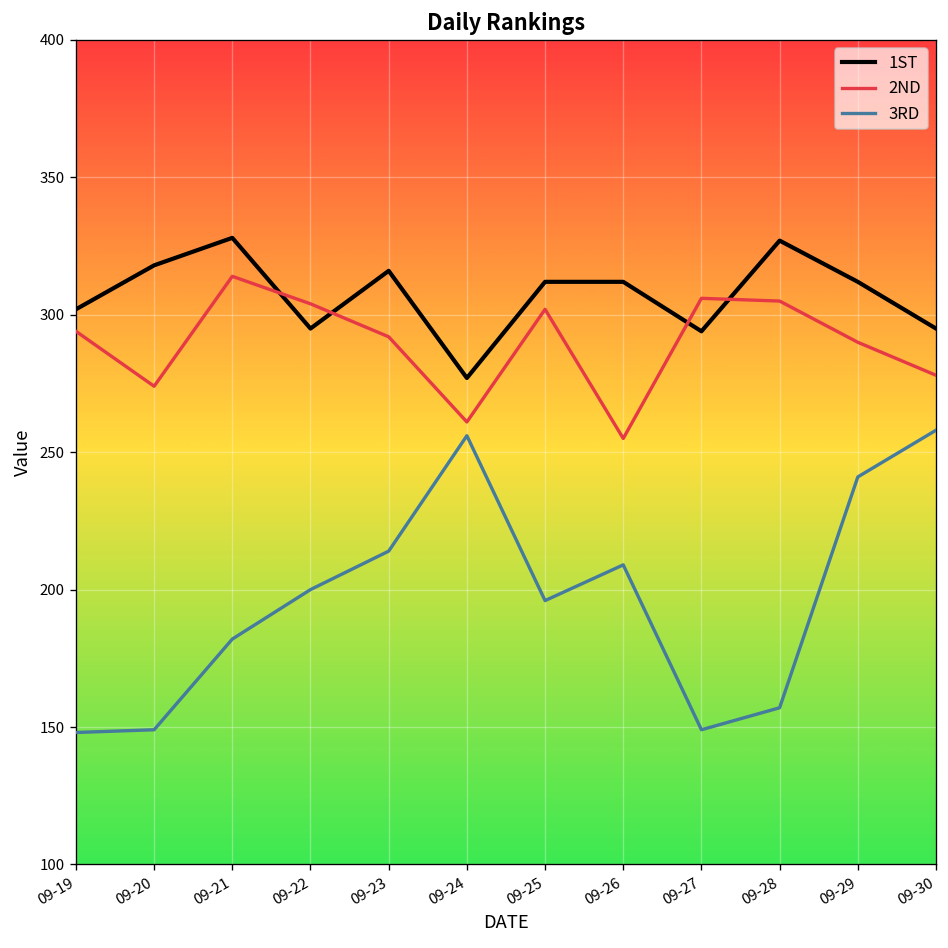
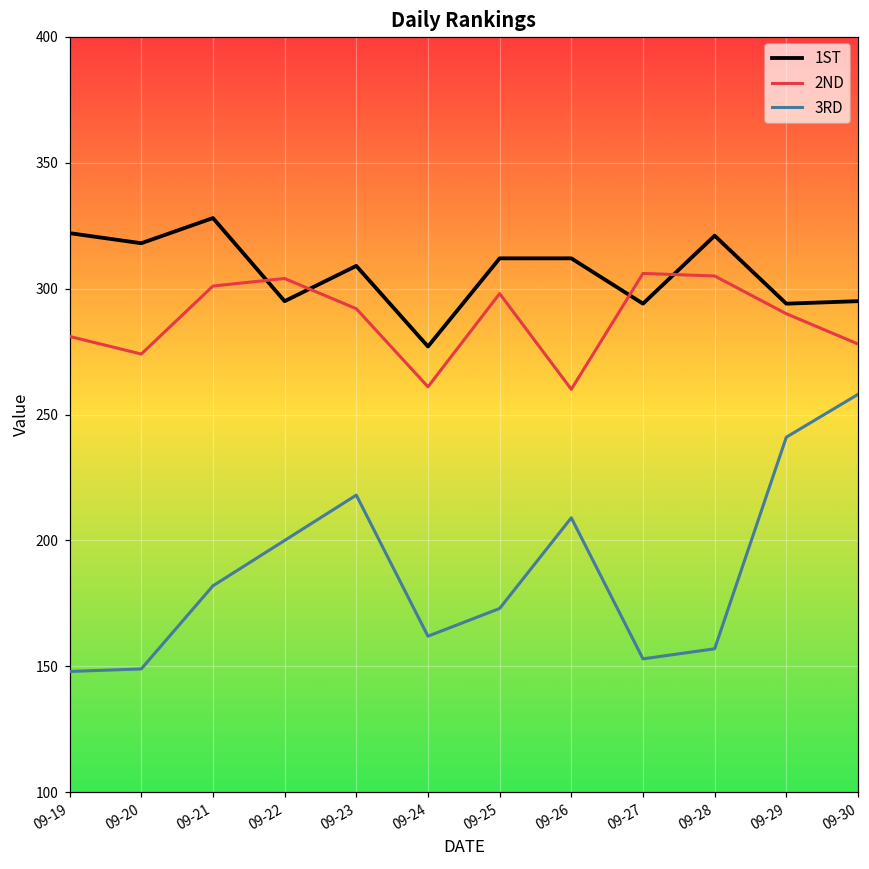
  {
    "1ST": {
-     "09-19": 302,
+     "09-19": 322,
      "09-20": 318,
      "09-21": 328,
      "09-22": 295,
-     "09-23": 316,
+     "09-23": 309,
      "09-24": 277,
      "09-25": 312,
      "09-26": 312,
      "09-27": 294,
-     "09-28": 327,
-     "09-29": 312,
+     "09-28": 321,
+     "09-29": 294,
      "09-30": 295
    },
    "2ND": {
-     "09-19": 294,
+     "09-19": 281,
      "09-20": 274,
-     "09-21": 314,
+     "09-21": 301,
      "09-22": 304,
      "09-23": 292,
      "09-24": 261,
-     "09-25": 302,
-     "09-26": 255,
+     "09-25": 298,
+     "09-26": 260,
      "09-27": 306,
      "09-28": 305,
      "09-29": 290,
      "09-30": 278
    },
    "3RD": {
      "09-19": 148,
      "09-20": 149,
      "09-21": 182,
      "09-22": 200,
-     "09-23": 214,
-     "09-24": 256,
-     "09-25": 196,
+     "09-23": 218,
+     "09-24": 162,
+     "09-25": 173,
      "09-26": 209,
-     "09-27": 149,
+     "09-27": 153,
      "09-28": 157,
      "09-29": 241,
      "09-30": 258
    }
  }
